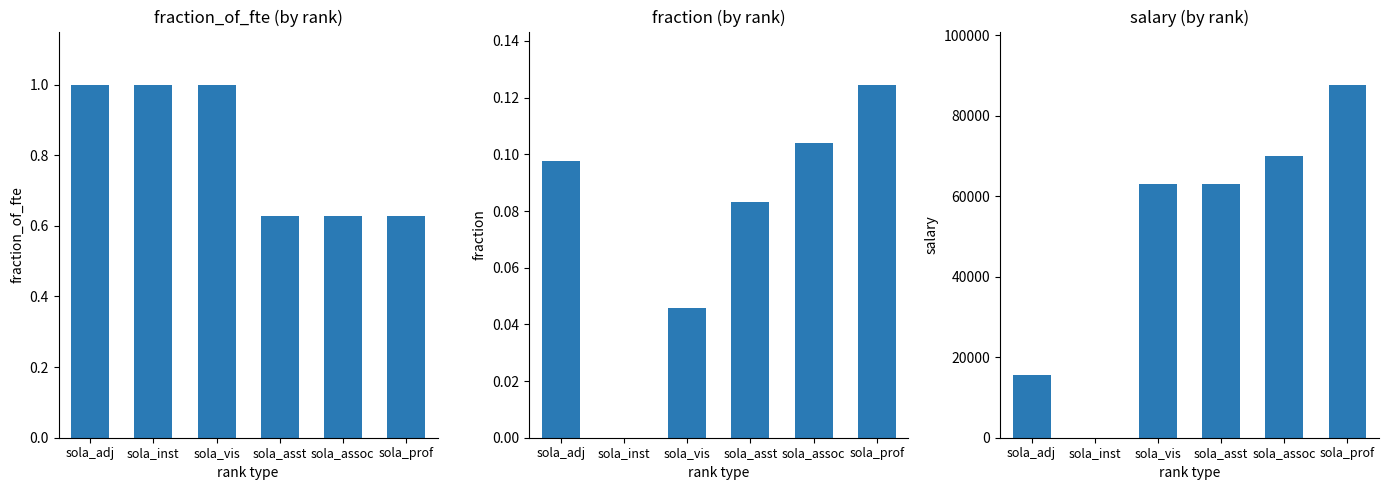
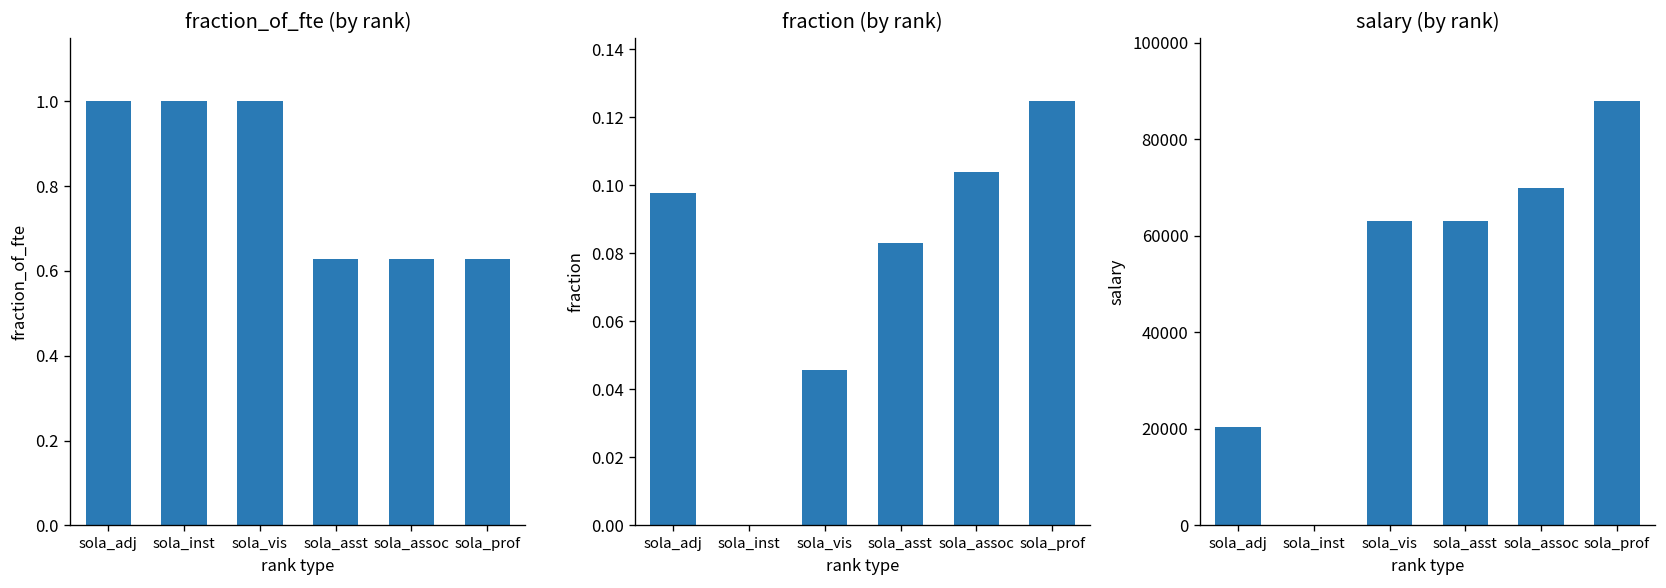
  {
    "fraction_of_fte (by rank)": {
      "sola_adj": 1.00,
      "sola_inst": 1.00,
      "sola_vis": 1.00,
      "sola_asst": 0.63,
      "sola_assoc": 0.63,
      "sola_prof": 0.63
    },
    "fraction (by rank)": {
      "sola_adj": 0.098,
      "sola_inst": 0.000,
      "sola_vis": 0.046,
      "sola_asst": 0.083,
      "sola_assoc": 0.104,
      "sola_prof": 0.125
    },
    "salary (by rank)": {
-     "sola_adj": 16000,
+     "sola_adj": 20000,
      "sola_inst": 0,
      "sola_vis": 63000,
      "sola_asst": 63000,
      "sola_assoc": 70000,
      "sola_prof": 88000
    }
  }
